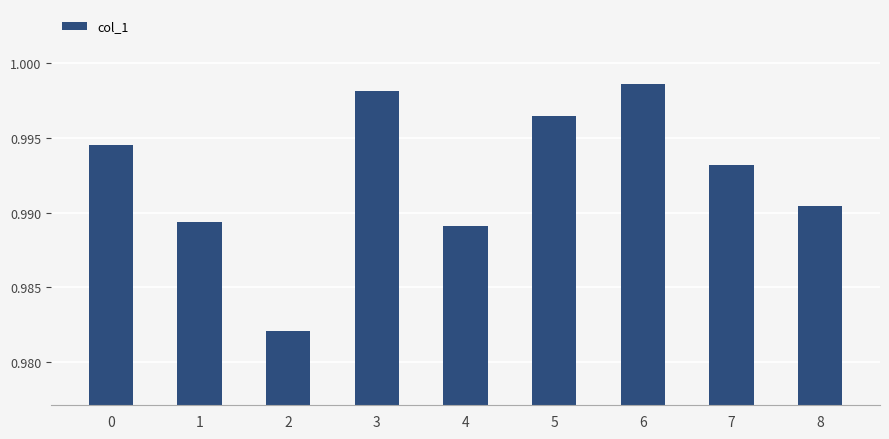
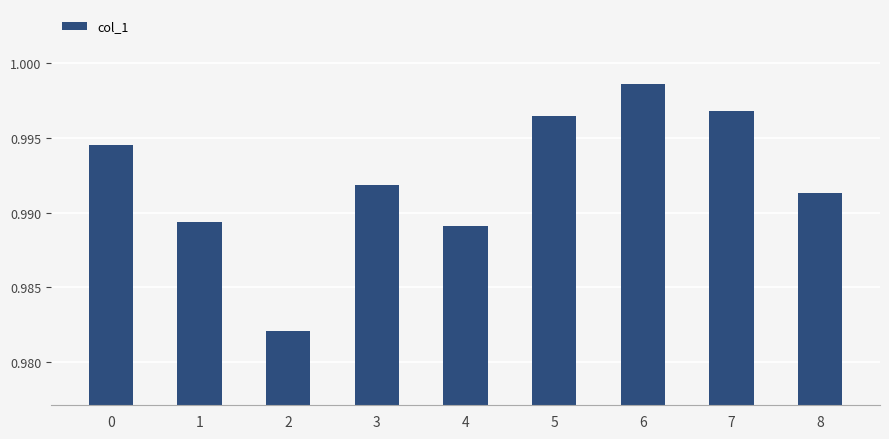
  {
    "0": 0.9946,
    "1": 0.9894,
    "2": 0.9821,
-   "3": 0.9982,
+   "3": 0.9918,
    "4": 0.9891,
    "5": 0.9965,
    "6": 0.9986,
-   "7": 0.9932,
-   "8": 0.9905
+   "7": 0.9968,
+   "8": 0.9913
  }
